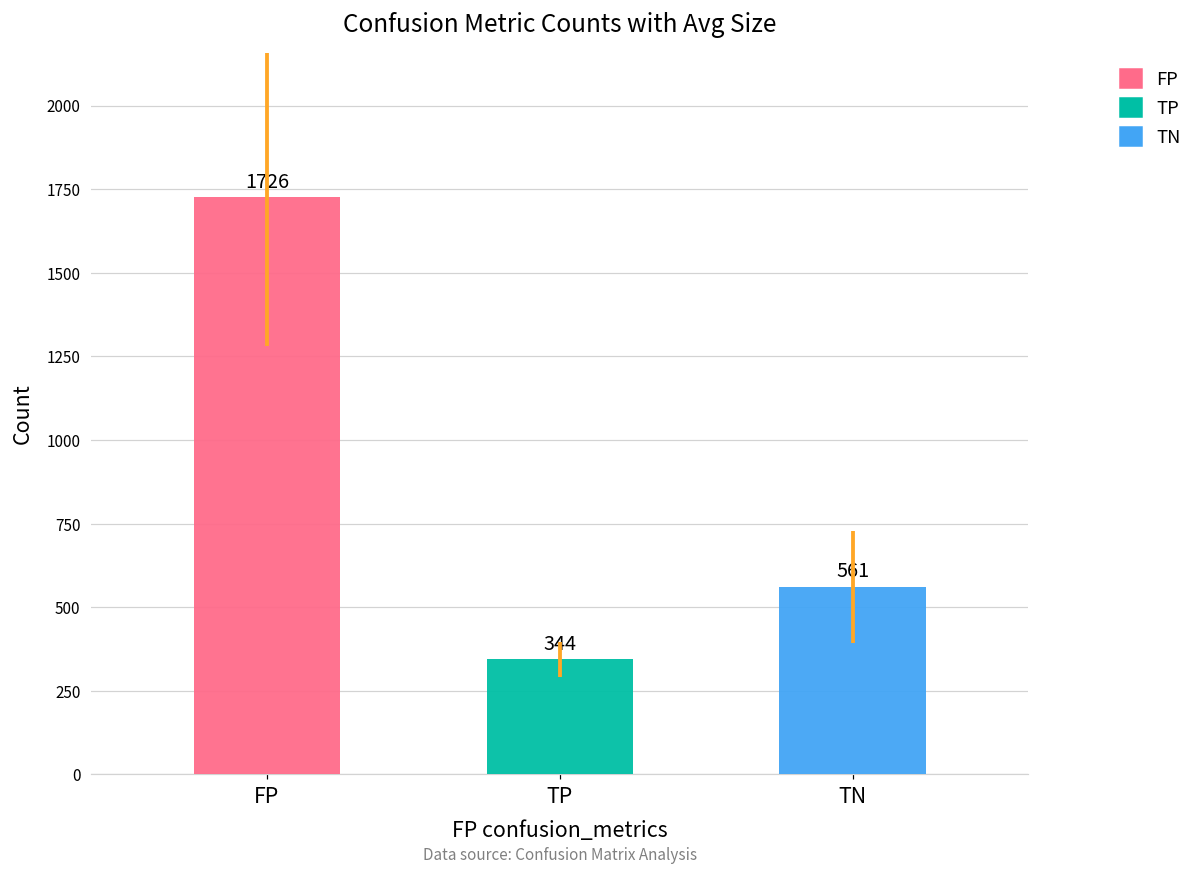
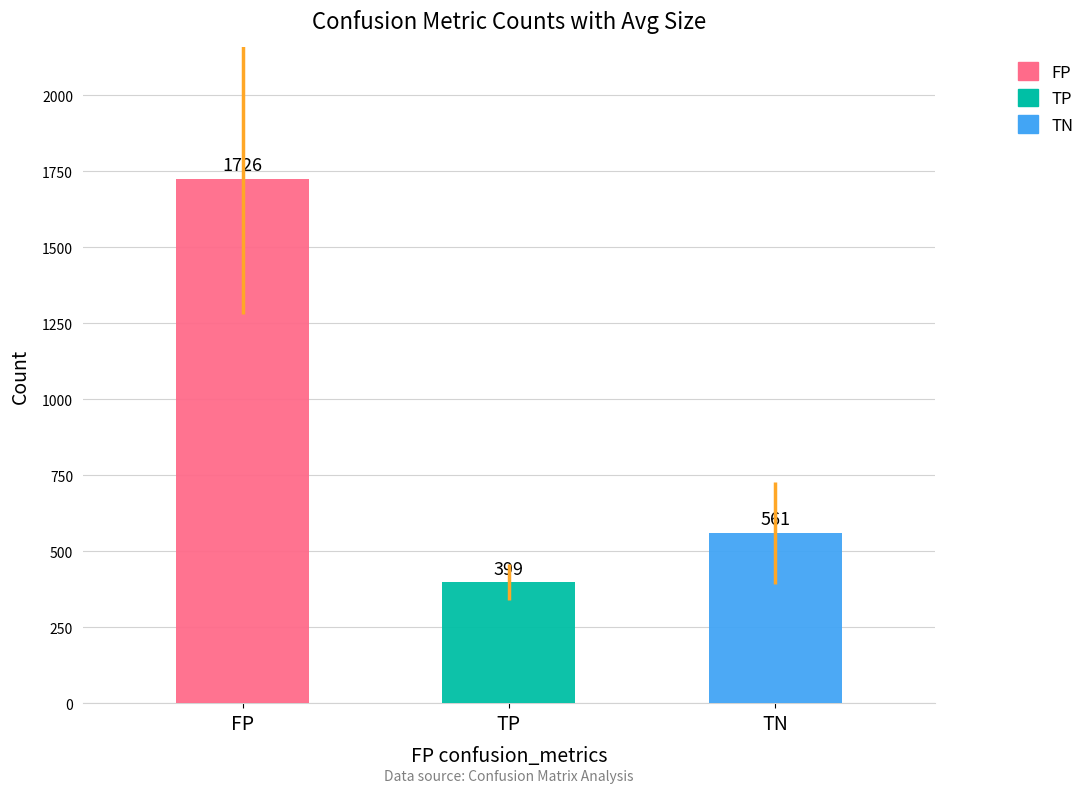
  {
    "FP": 1726,
-   "TP": 344,
+   "TP": 399,
    "TN": 561
  }
